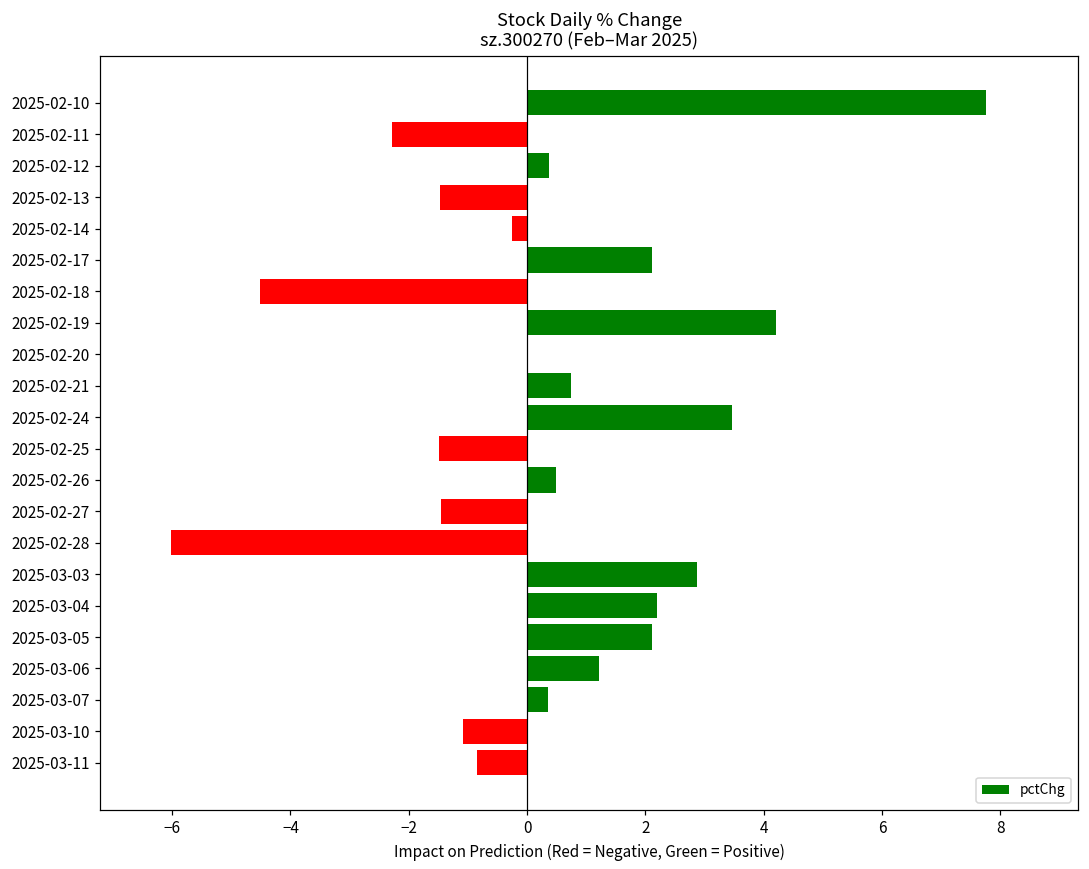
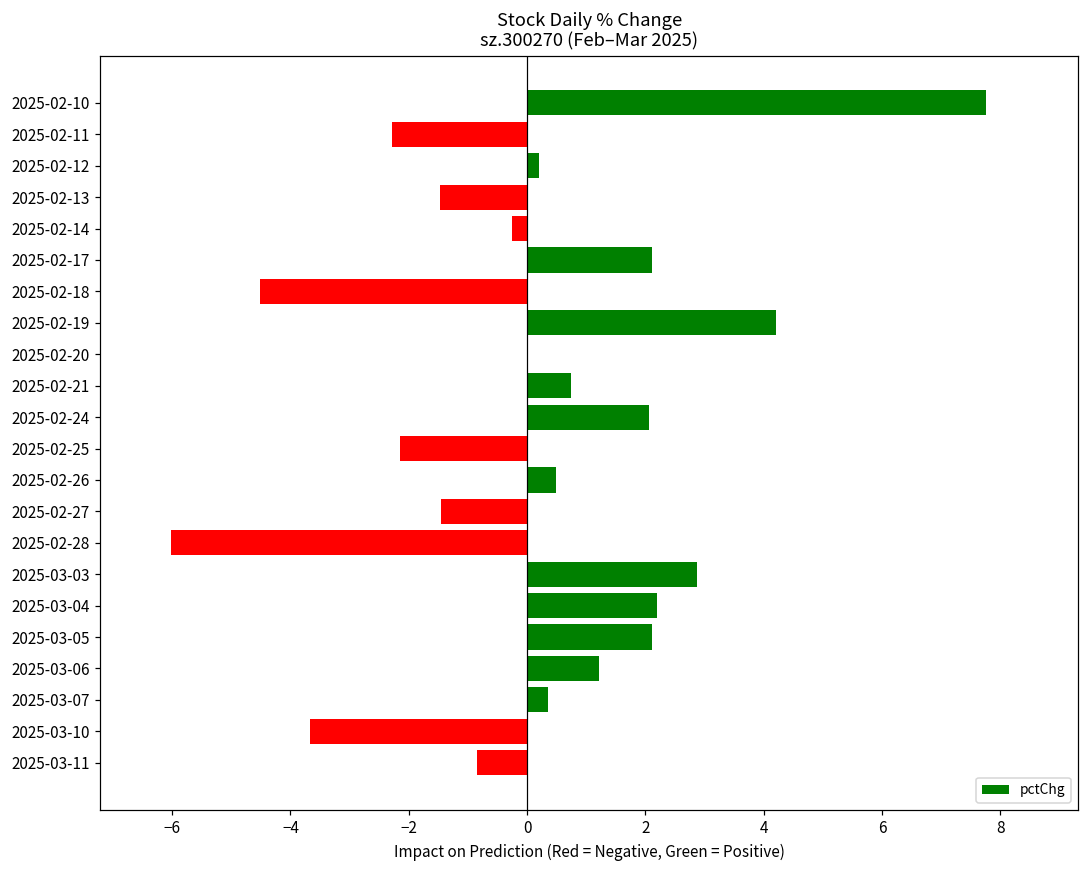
  {
    "2025-02-10": 7.8,
    "2025-02-11": -2.3,
-   "2025-02-12": 0.4,
+   "2025-02-12": 0.2,
    "2025-02-13": -1.5,
    "2025-02-14": -0.2,
    "2025-02-17": 2.1,
    "2025-02-18": -4.5,
    "2025-02-19": 4.2,
    "2025-02-20": 0.0,
    "2025-02-21": 0.7,
-   "2025-02-24": 3.5,
-   "2025-02-25": -1.5,
+   "2025-02-24": 2.1,
+   "2025-02-25": -2.1,
    "2025-02-26": 0.5,
    "2025-02-27": -1.5,
    "2025-02-28": -6.0,
    "2025-03-03": 2.9,
    "2025-03-04": 2.2,
    "2025-03-05": 2.1,
    "2025-03-06": 1.2,
    "2025-03-07": 0.4,
-   "2025-03-10": -1.1,
+   "2025-03-10": -3.7,
    "2025-03-11": -0.8
  }
